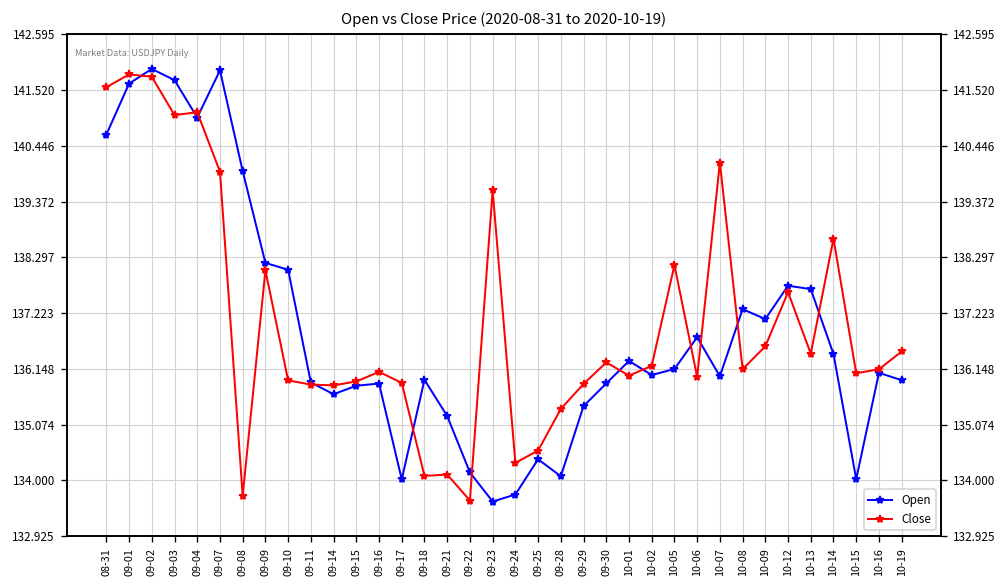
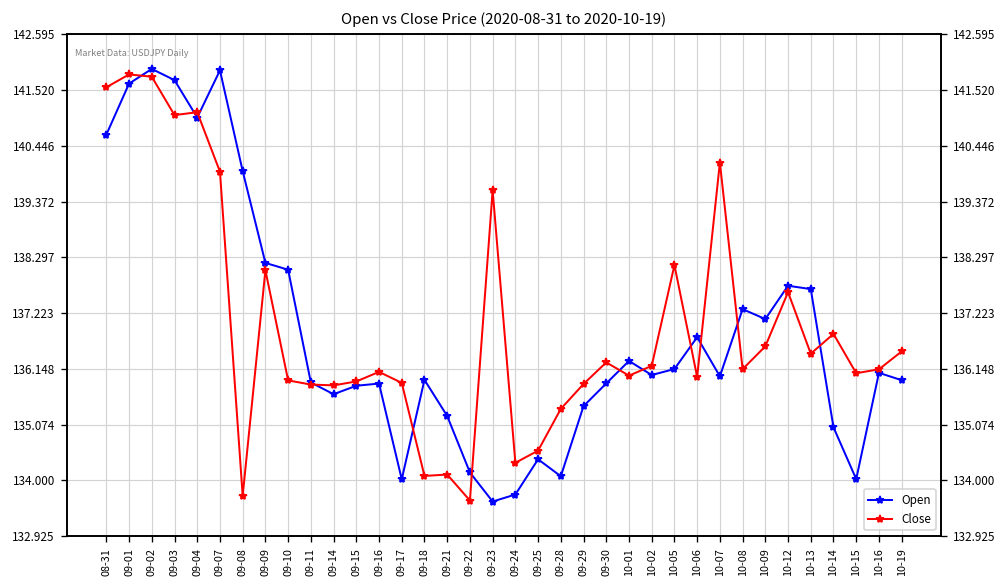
  {
    "Open": {
      "08-31": 140.7,
      "09-01": 141.6,
      "09-02": 141.9,
      "09-03": 141.7,
      "09-04": 141.0,
      "09-07": 141.9,
      "09-08": 140.0,
      "09-09": 138.2,
      "09-10": 138.1,
      "09-14": 135.7,
      "09-15": 135.8,
      "09-16": 135.9,
      "09-17": 134.0,
      "09-18": 135.9,
      "09-21": 135.2,
      "09-22": 134.2,
      "09-23": 133.6,
      "09-24": 133.7,
      "09-25": 134.4,
      "09-28": 134.1,
      "09-29": 135.4,
      "09-30": 135.9,
      "10-01": 136.3,
      "10-02": 136.0,
      "10-05": 136.1,
      "10-06": 136.8,
      "10-07": 136.0,
      "10-08": 137.3,
      "10-09": 137.1,
      "10-12": 137.8,
      "10-13": 137.7,
-     "10-14": 136.4,
+     "10-14": 135.0,
      "10-15": 134.0,
      "10-16": 136.1,
      "10-19": 135.9
    },
    "Close": {
      "08-31": 141.6,
      "09-01": 141.8,
      "09-02": 141.8,
      "09-03": 141.0,
      "09-04": 141.1,
      "09-07": 139.9,
      "09-08": 133.7,
      "09-09": 138.0,
      "09-10": 135.9,
      "09-14": 135.8,
      "09-15": 135.9,
      "09-16": 136.1,
      "09-17": 135.9,
      "09-18": 134.1,
      "09-21": 134.1,
      "09-22": 133.6,
      "09-23": 139.6,
      "09-24": 134.3,
      "09-25": 134.6,
      "09-28": 135.4,
      "09-29": 135.9,
      "09-30": 136.3,
      "10-01": 136.0,
      "10-02": 136.2,
      "10-05": 138.1,
      "10-06": 136.0,
      "10-07": 140.1,
      "10-08": 136.1,
      "10-09": 136.6,
      "10-12": 137.6,
      "10-13": 136.4,
-     "10-14": 138.7,
+     "10-14": 136.8,
      "10-15": 136.1,
      "10-16": 136.1,
      "10-19": 136.5
    }
  }
